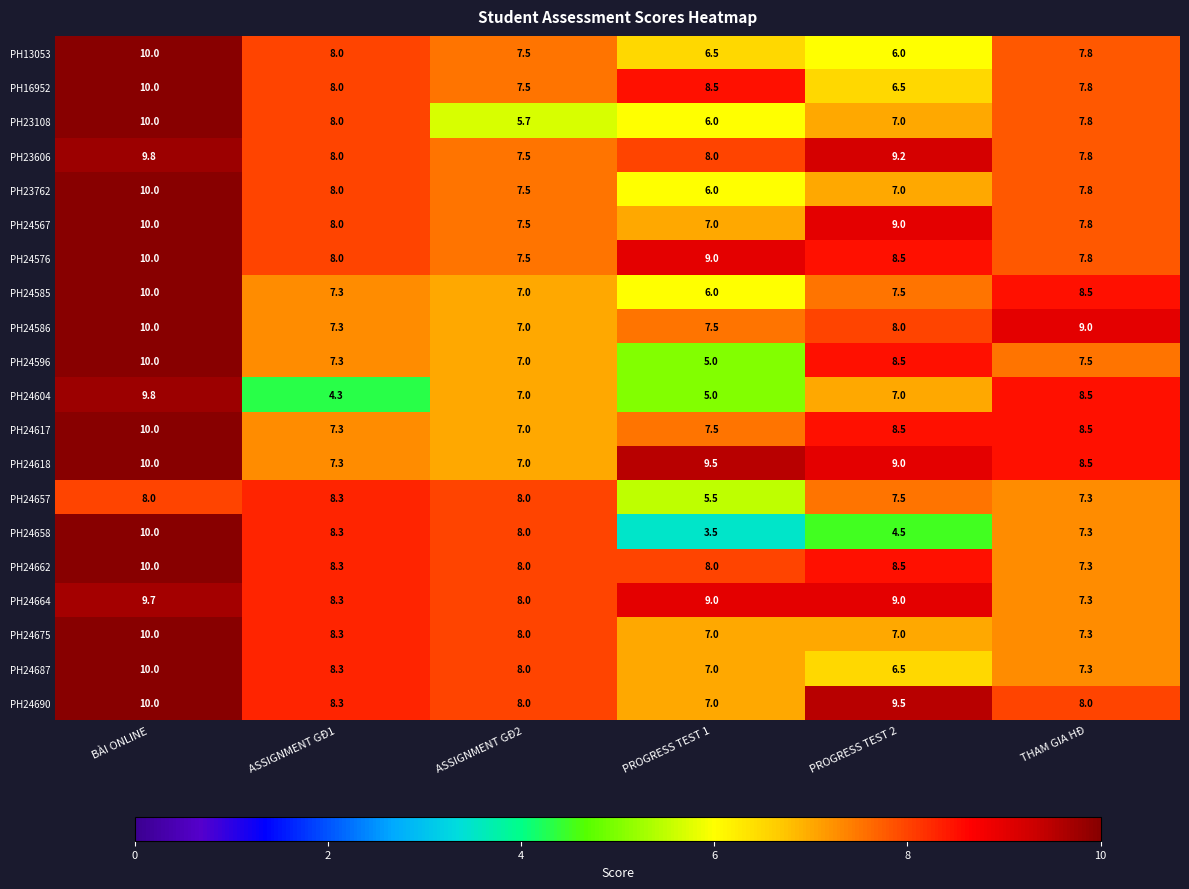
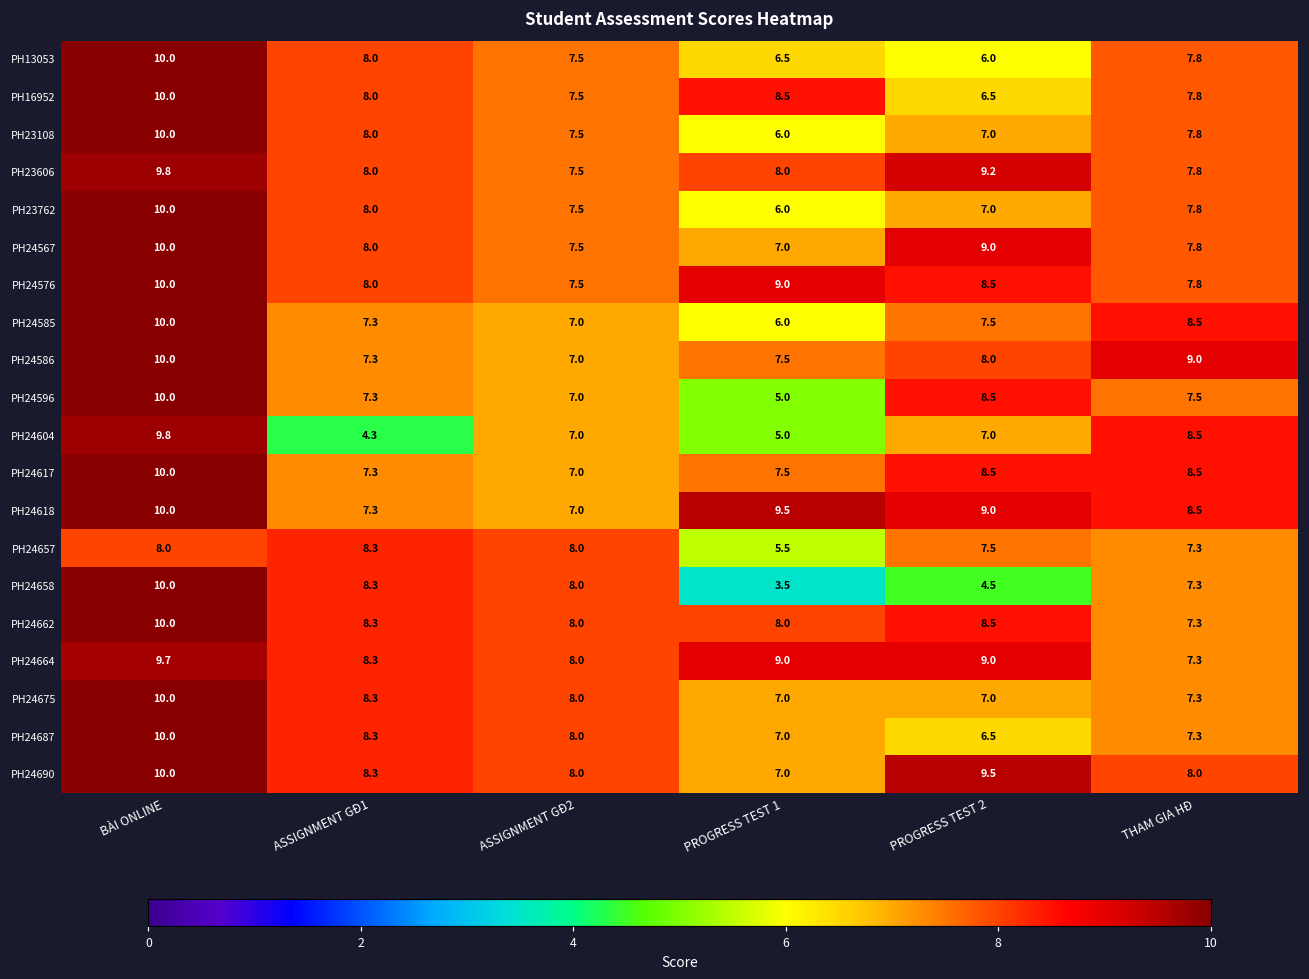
  {
    "PH13053": {
      "BÀI ONLINE": 10.0,
      "ASSIGNMENT GĐ1": 8.0,
      "ASSIGNMENT GĐ2": 7.5,
      "PROGRESS TEST 1": 6.5,
      "PROGRESS TEST 2": 6.0,
      "THAM GIA HĐ": 7.8
    },
    "PH16952": {
      "BÀI ONLINE": 10.0,
      "ASSIGNMENT GĐ1": 8.0,
      "ASSIGNMENT GĐ2": 7.5,
      "PROGRESS TEST 1": 8.5,
      "PROGRESS TEST 2": 6.5,
      "THAM GIA HĐ": 7.8
    },
    "PH23108": {
      "BÀI ONLINE": 10.0,
      "ASSIGNMENT GĐ1": 8.0,
-     "ASSIGNMENT GĐ2": 5.7,
+     "ASSIGNMENT GĐ2": 7.5,
      "PROGRESS TEST 1": 6.0,
      "PROGRESS TEST 2": 7.0,
      "THAM GIA HĐ": 7.8
    },
    "PH23606": {
      "BÀI ONLINE": 9.8,
      "ASSIGNMENT GĐ1": 8.0,
      "ASSIGNMENT GĐ2": 7.5,
      "PROGRESS TEST 1": 8.0,
      "PROGRESS TEST 2": 9.2,
      "THAM GIA HĐ": 7.8
    },
    "PH23762": {
      "BÀI ONLINE": 10.0,
      "ASSIGNMENT GĐ1": 8.0,
      "ASSIGNMENT GĐ2": 7.5,
      "PROGRESS TEST 1": 6.0,
      "PROGRESS TEST 2": 7.0,
      "THAM GIA HĐ": 7.8
    },
    "PH24567": {
      "BÀI ONLINE": 10.0,
      "ASSIGNMENT GĐ1": 8.0,
      "ASSIGNMENT GĐ2": 7.5,
      "PROGRESS TEST 1": 7.0,
      "PROGRESS TEST 2": 9.0,
      "THAM GIA HĐ": 7.8
    },
    "PH24576": {
      "BÀI ONLINE": 10.0,
      "ASSIGNMENT GĐ1": 8.0,
      "ASSIGNMENT GĐ2": 7.5,
      "PROGRESS TEST 1": 9.0,
      "PROGRESS TEST 2": 8.5,
      "THAM GIA HĐ": 7.8
    },
    "PH24585": {
      "BÀI ONLINE": 10.0,
      "ASSIGNMENT GĐ1": 7.3,
      "ASSIGNMENT GĐ2": 7.0,
      "PROGRESS TEST 1": 6.0,
      "PROGRESS TEST 2": 7.5,
      "THAM GIA HĐ": 8.5
    },
    "PH24586": {
      "BÀI ONLINE": 10.0,
      "ASSIGNMENT GĐ1": 7.3,
      "ASSIGNMENT GĐ2": 7.0,
      "PROGRESS TEST 1": 7.5,
      "PROGRESS TEST 2": 8.0,
      "THAM GIA HĐ": 9.0
    },
    "PH24596": {
      "BÀI ONLINE": 10.0,
      "ASSIGNMENT GĐ1": 7.3,
      "ASSIGNMENT GĐ2": 7.0,
      "PROGRESS TEST 1": 5.0,
      "PROGRESS TEST 2": 8.5,
      "THAM GIA HĐ": 7.5
    },
    "PH24604": {
      "BÀI ONLINE": 9.8,
      "ASSIGNMENT GĐ1": 4.3,
      "ASSIGNMENT GĐ2": 7.0,
      "PROGRESS TEST 1": 5.0,
      "PROGRESS TEST 2": 7.0,
      "THAM GIA HĐ": 8.5
    },
    "PH24617": {
      "BÀI ONLINE": 10.0,
      "ASSIGNMENT GĐ1": 7.3,
      "ASSIGNMENT GĐ2": 7.0,
      "PROGRESS TEST 1": 7.5,
      "PROGRESS TEST 2": 8.5,
      "THAM GIA HĐ": 8.5
    },
    "PH24618": {
      "BÀI ONLINE": 10.0,
      "ASSIGNMENT GĐ1": 7.3,
      "ASSIGNMENT GĐ2": 7.0,
      "PROGRESS TEST 1": 9.5,
      "PROGRESS TEST 2": 9.0,
      "THAM GIA HĐ": 8.5
    },
    "PH24657": {
      "BÀI ONLINE": 8.0,
      "ASSIGNMENT GĐ1": 8.3,
      "ASSIGNMENT GĐ2": 8.0,
      "PROGRESS TEST 1": 5.5,
      "PROGRESS TEST 2": 7.5,
      "THAM GIA HĐ": 7.3
    },
    "PH24658": {
      "BÀI ONLINE": 10.0,
      "ASSIGNMENT GĐ1": 8.3,
      "ASSIGNMENT GĐ2": 8.0,
      "PROGRESS TEST 1": 3.5,
      "PROGRESS TEST 2": 4.5,
      "THAM GIA HĐ": 7.3
    },
    "PH24662": {
      "BÀI ONLINE": 10.0,
      "ASSIGNMENT GĐ1": 8.3,
      "ASSIGNMENT GĐ2": 8.0,
      "PROGRESS TEST 1": 8.0,
      "PROGRESS TEST 2": 8.5,
      "THAM GIA HĐ": 7.3
    },
    "PH24664": {
      "BÀI ONLINE": 9.7,
      "ASSIGNMENT GĐ1": 8.3,
      "ASSIGNMENT GĐ2": 8.0,
      "PROGRESS TEST 1": 9.0,
      "PROGRESS TEST 2": 9.0,
      "THAM GIA HĐ": 7.3
    },
    "PH24675": {
      "BÀI ONLINE": 10.0,
      "ASSIGNMENT GĐ1": 8.3,
      "ASSIGNMENT GĐ2": 8.0,
      "PROGRESS TEST 1": 7.0,
      "PROGRESS TEST 2": 7.0,
      "THAM GIA HĐ": 7.3
    },
    "PH24687": {
      "BÀI ONLINE": 10.0,
      "ASSIGNMENT GĐ1": 8.3,
      "ASSIGNMENT GĐ2": 8.0,
      "PROGRESS TEST 1": 7.0,
      "PROGRESS TEST 2": 6.5,
      "THAM GIA HĐ": 7.3
    },
    "PH24690": {
      "BÀI ONLINE": 10.0,
      "ASSIGNMENT GĐ1": 8.3,
      "ASSIGNMENT GĐ2": 8.0,
      "PROGRESS TEST 1": 7.0,
      "PROGRESS TEST 2": 9.5,
      "THAM GIA HĐ": 8.0
    }
  }
